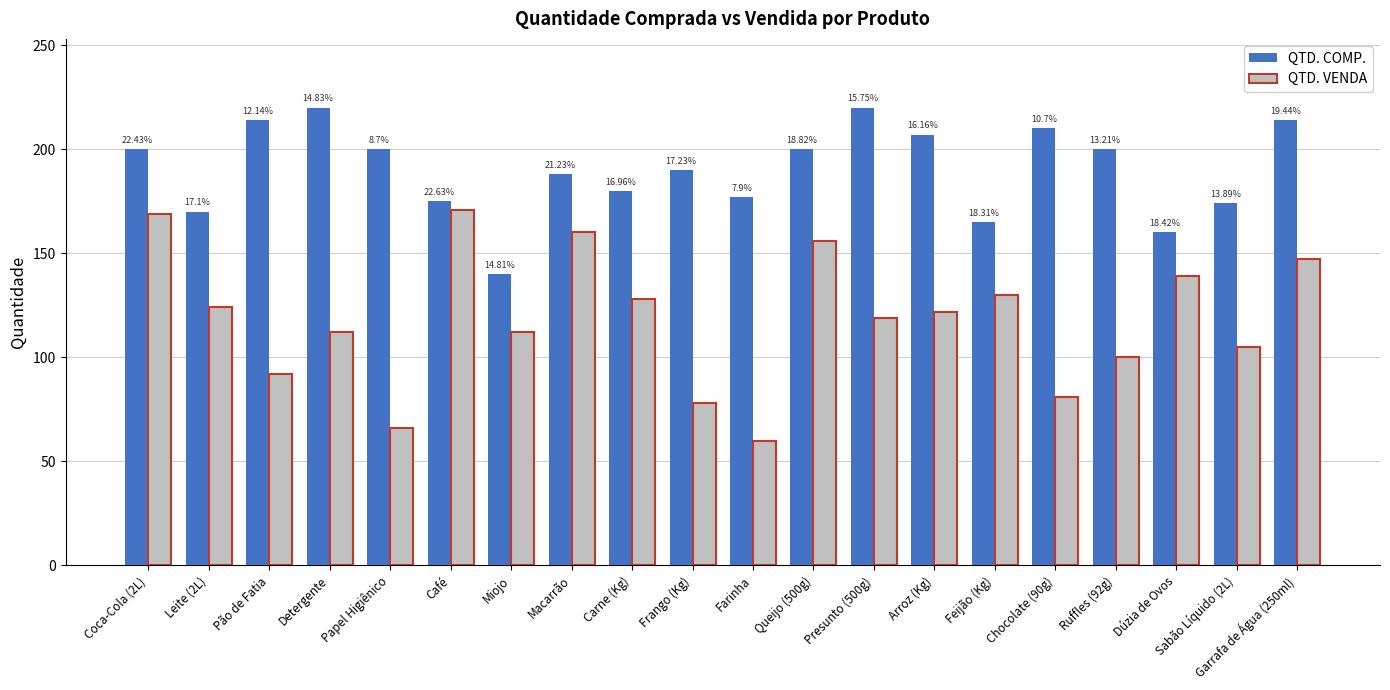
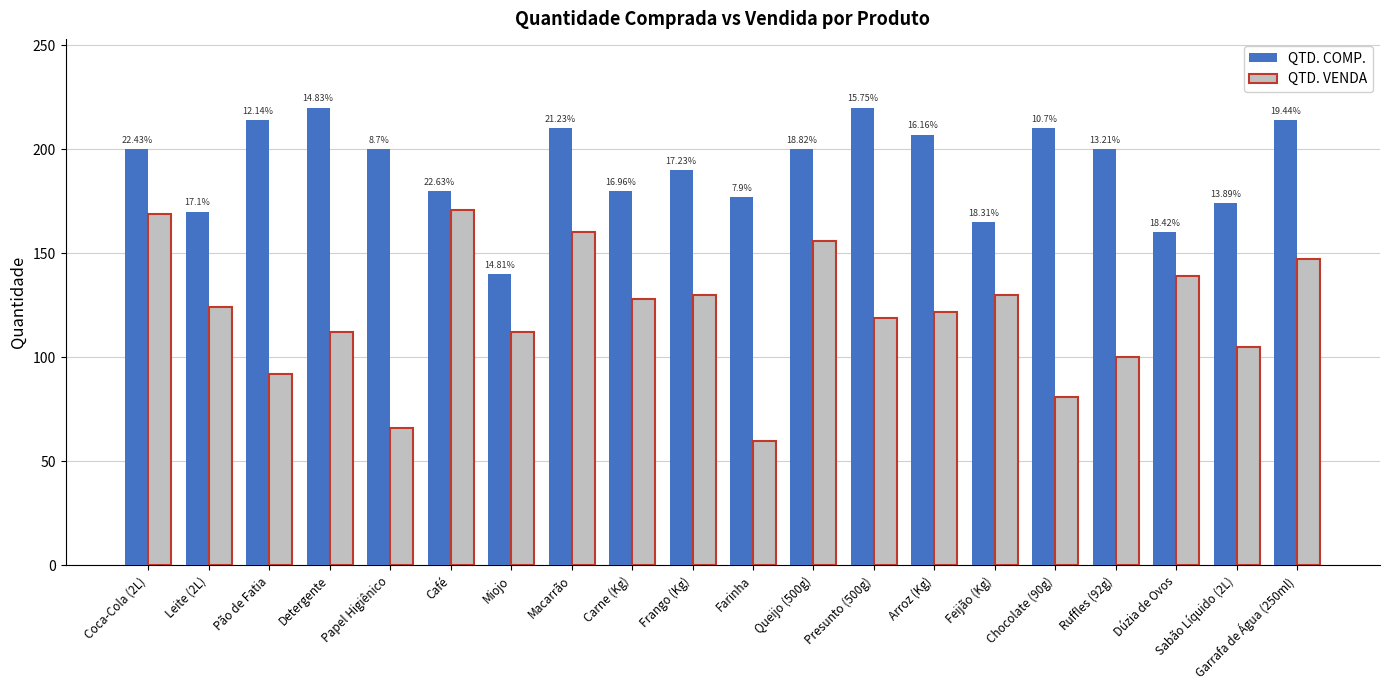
  {
    "QTD. COMP.": {
-     "Café": 175,
-     "Macarrão": 188
+     "Café": 180,
+     "Macarrão": 210
    },
    "QTD. VENDA": {
      "Coca-Cola (2L)": 169,
      "Leite (2L)": 124,
      "Pão de Fatia": 92,
      "Detergente": 112,
      "Papel Higiênico": 66,
      "Café": 171,
      "Miojo": 112,
      "Macarrão": 160,
      "Carne (Kg)": 128,
-     "Frango (Kg)": 78,
+     "Frango (Kg)": 130,
      "Farinha": 60,
      "Queijo (500g)": 156,
      "Presunto (500g)": 119,
      "Arroz (Kg)": 122,
      "Feijão (Kg)": 130,
      "Chocolate (90g)": 81,
      "Ruffles (92g)": 100,
      "Dúzia de Ovos": 139,
      "Sabão Líquido (2L)": 105,
      "Garrafa de Água (250ml)": 147
    }
  }
